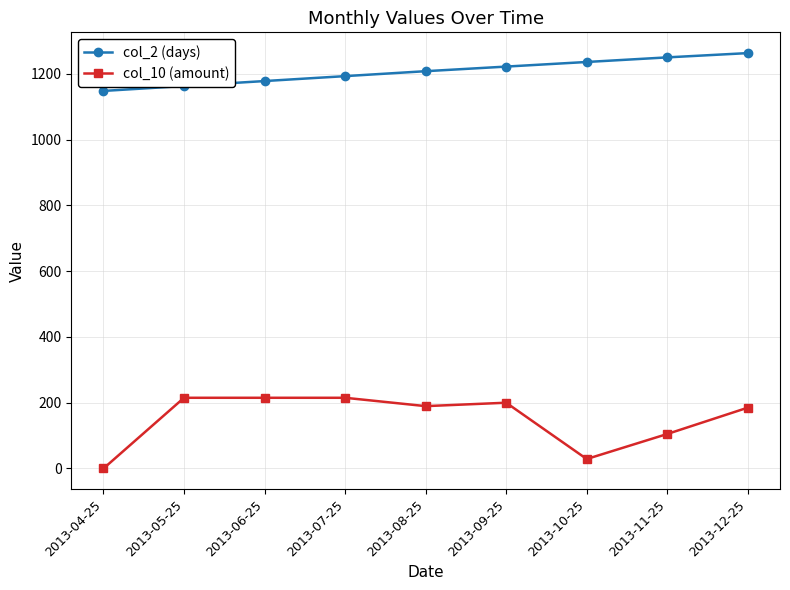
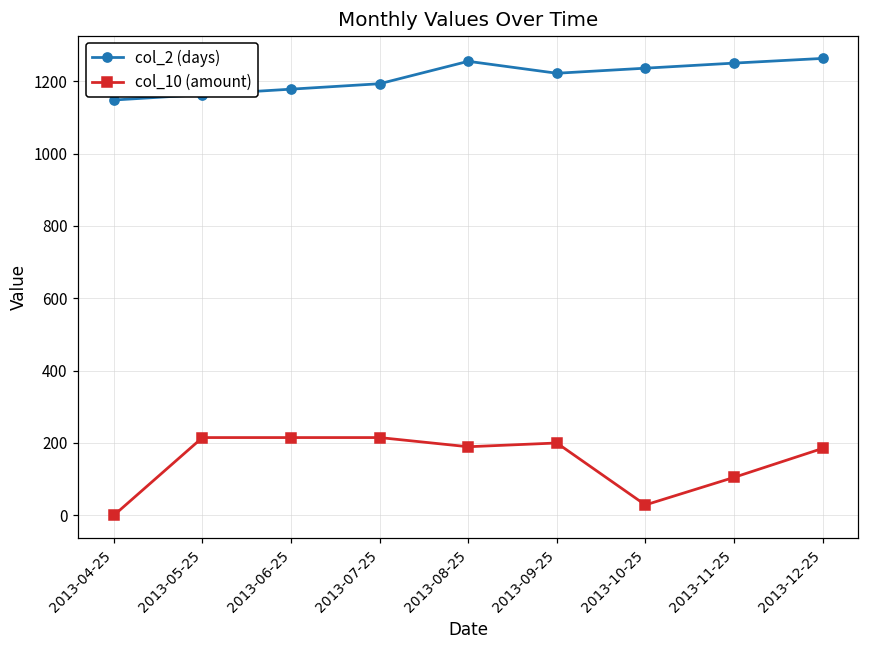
  {
    "col_2 (days)": {
      "2013-04-25": 1150,
      "2013-06-25": 1180,
      "2013-07-25": 1190,
-     "2013-08-25": 1210,
+     "2013-08-25": 1260,
      "2013-09-25": 1220,
      "2013-10-25": 1240,
      "2013-11-25": 1250,
      "2013-12-25": 1260
    },
    "col_10 (amount)": {
      "2013-04-25": 0,
      "2013-05-25": 220,
      "2013-06-25": 220,
      "2013-07-25": 220,
      "2013-08-25": 190,
      "2013-09-25": 200,
      "2013-10-25": 30,
      "2013-11-25": 100,
      "2013-12-25": 190
    }
  }
